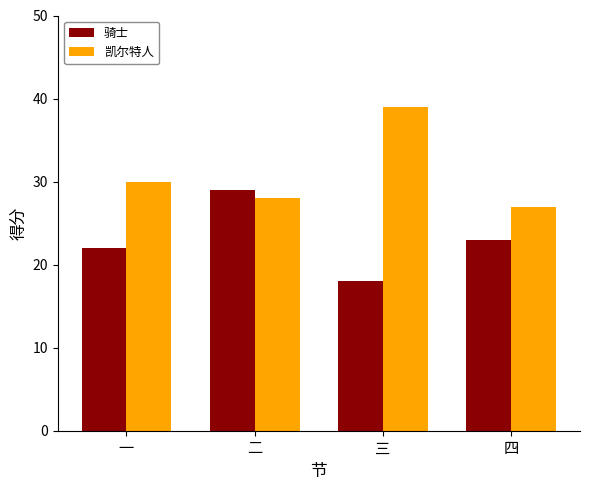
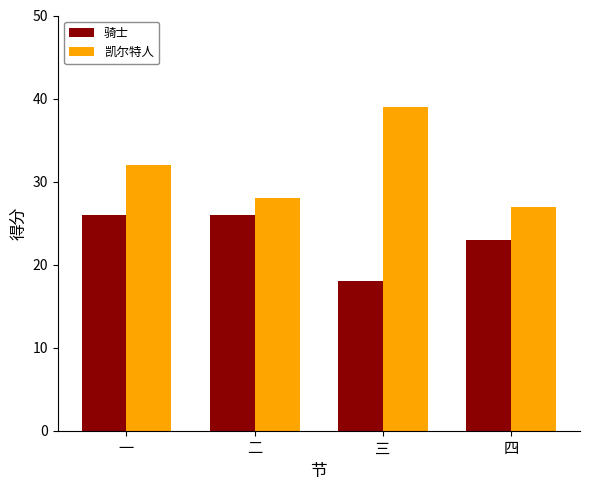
  {
    "骑士": {
-     "一": 22,
-     "二": 29,
+     "一": 26,
+     "二": 26,
      "三": 18,
      "四": 23
    },
    "凯尔特人": {
-     "一": 30,
+     "一": 32,
      "二": 28,
      "三": 39,
      "四": 27
    }
  }
